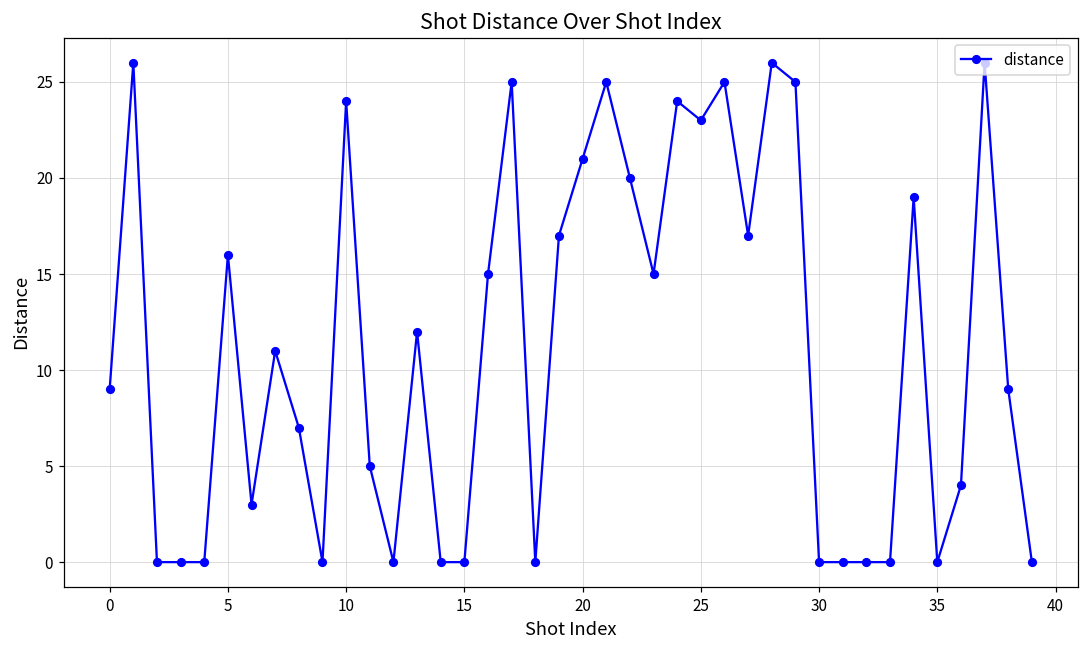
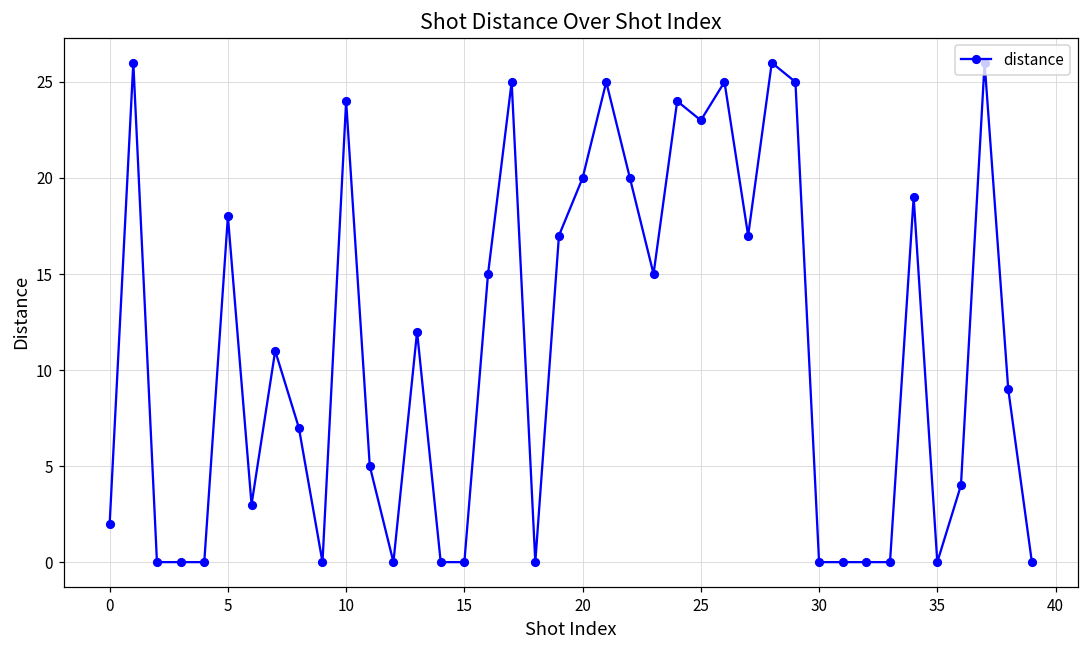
  {
-   "0": 9,
-   "5": 16,
+   "0": 2,
+   "5": 18,
    "10": 24,
    "15": 0,
-   "20": 21,
+   "20": 20,
    "25": 23,
    "30": 0,
    "35": 0
  }
